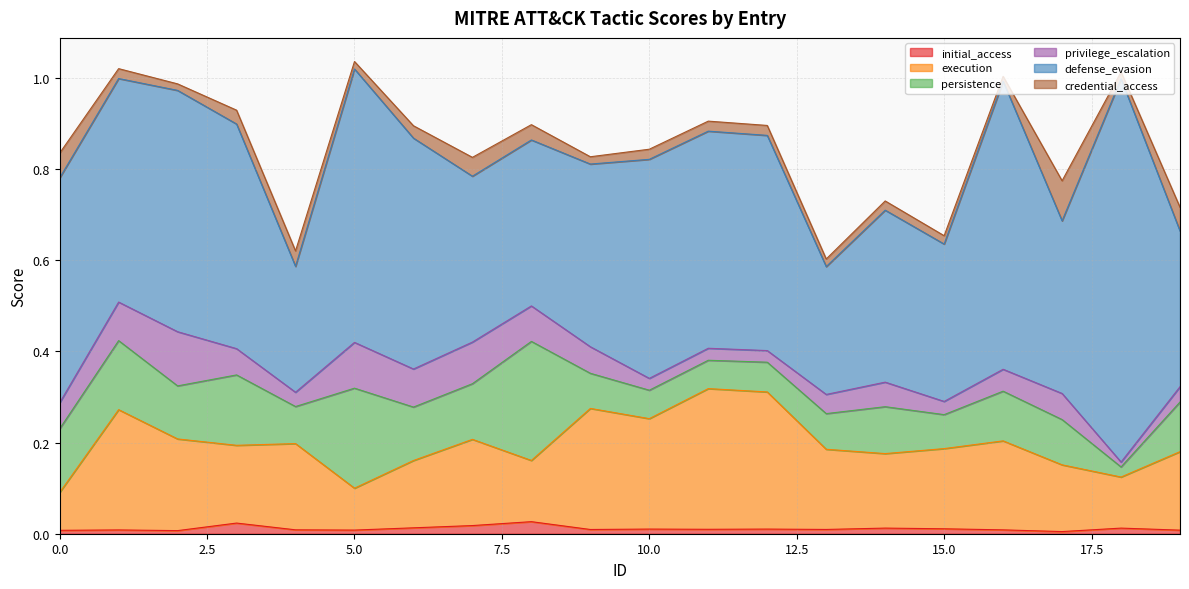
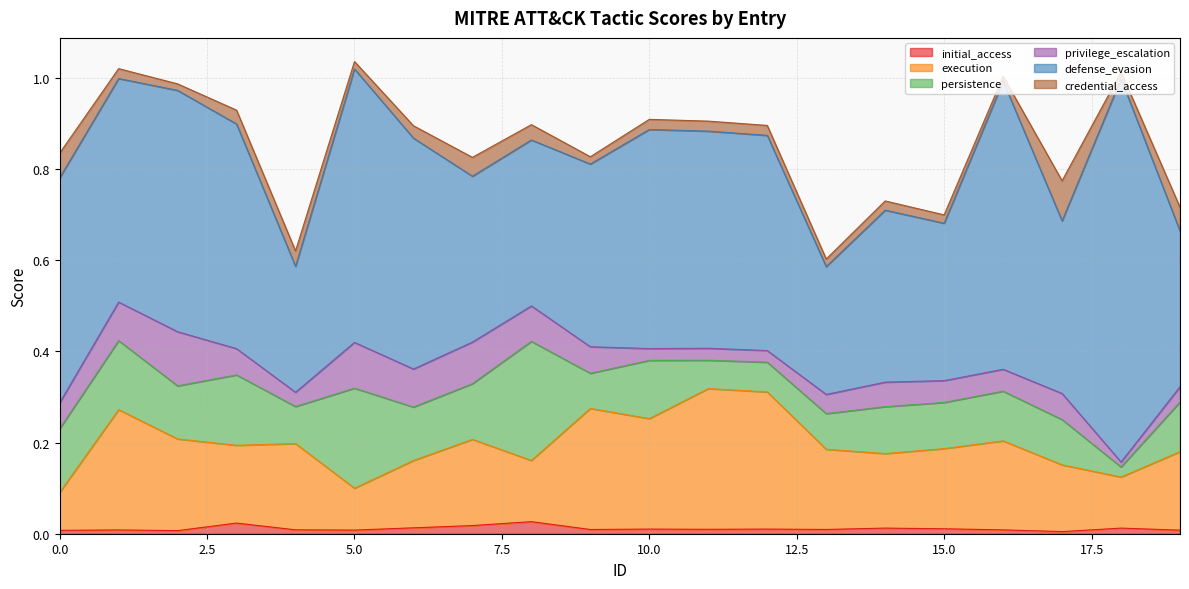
  {
    "initial_access": {
      "0.0": 0.01,
      "5.0": 0.01,
      "10.0": 0.01,
      "15.0": 0.01
    },
    "execution": {
      "0.0": 0.08,
      "5.0": 0.09,
      "10.0": 0.24,
      "15.0": 0.18
    },
    "persistence": {
      "0.0": 0.14,
      "5.0": 0.22,
-     "10.0": 0.06,
-     "15.0": 0.07
+     "10.0": 0.13,
+     "15.0": 0.10
    },
    "privilege_escalation": {
      "0.0": 0.06,
      "5.0": 0.10,
      "10.0": 0.03,
-     "15.0": 0.03
+     "15.0": 0.05
    },
    "defense_evasion": {
      "0.0": 0.49,
      "5.0": 0.60,
      "10.0": 0.48,
      "15.0": 0.35
    },
    "credential_access": {
      "0.0": 0.05,
      "5.0": 0.02,
      "10.0": 0.02,
      "15.0": 0.02
    }
  }
